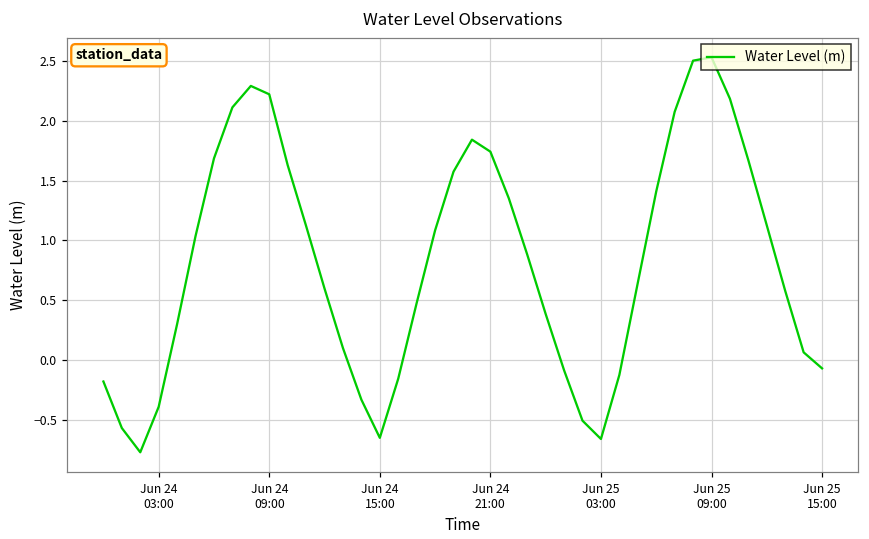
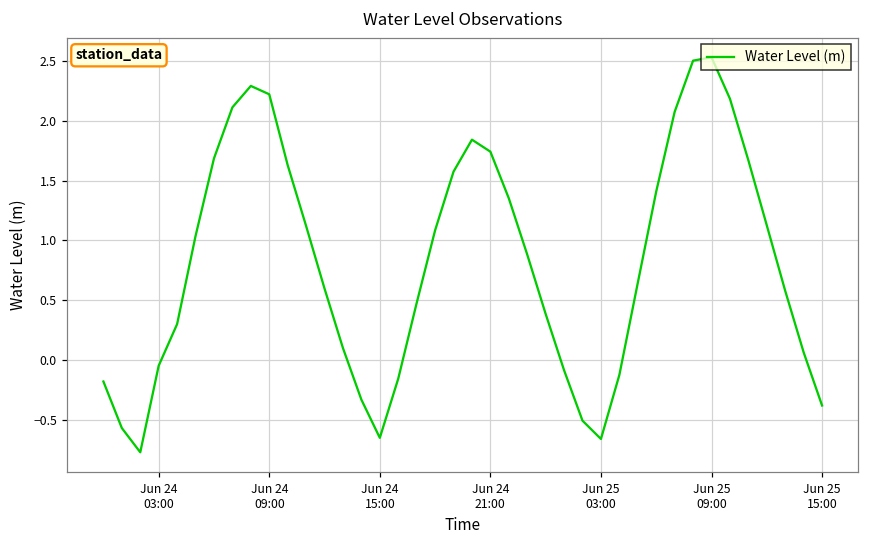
  {
-   "Jun 24 03:00": -0.39,
+   "Jun 24 03:00": -0.05,
    "Jun 24 09:00": 2.22,
    "Jun 24 15:00": -0.65,
    "Jun 24 21:00": 1.74,
    "Jun 25 03:00": -0.66,
-   "Jun 25 15:00": -0.07
+   "Jun 25 15:00": -0.38
  }
